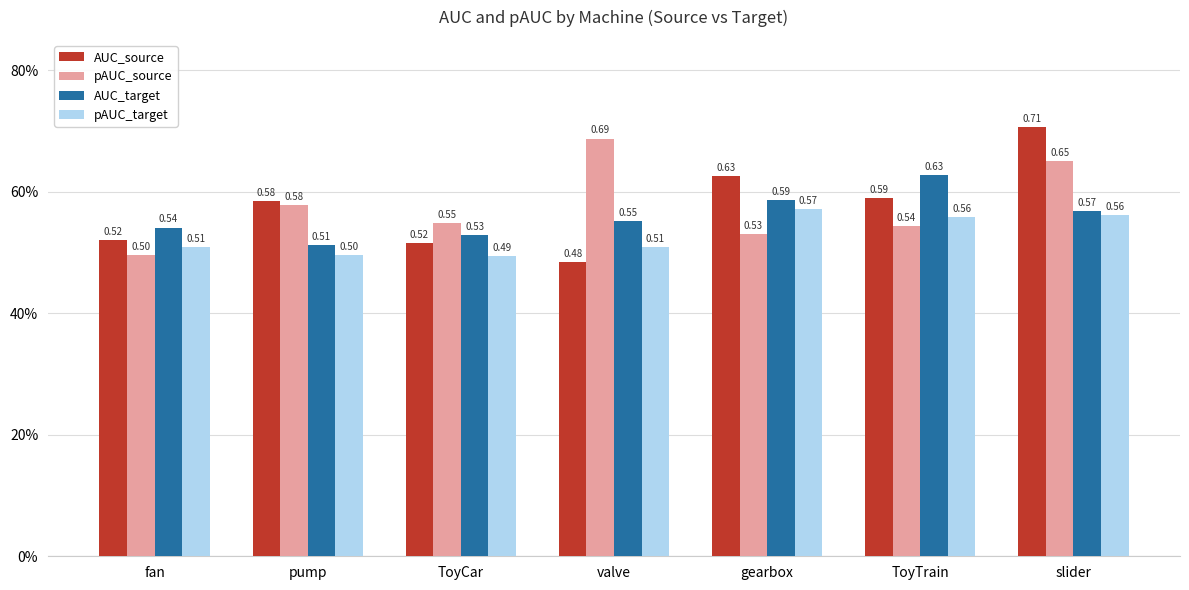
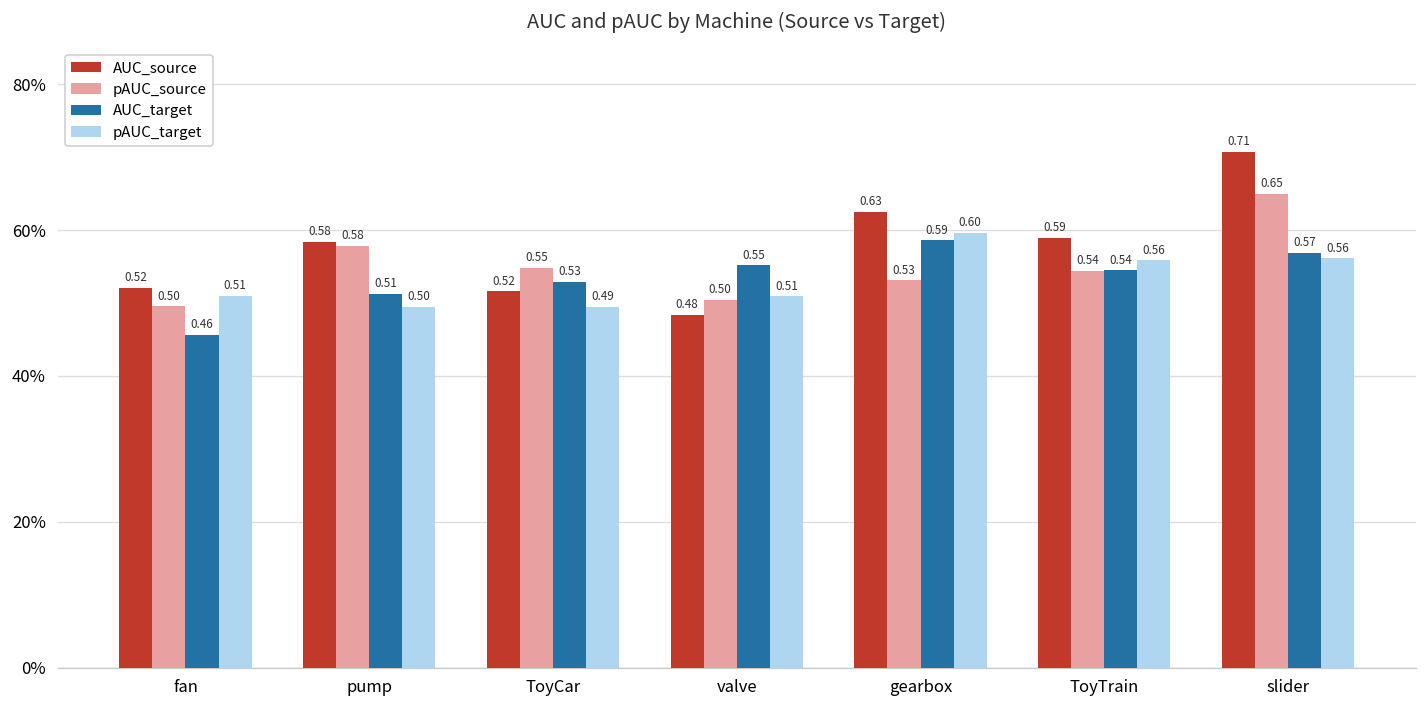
  {
    "AUC_source": {
      "fan": 0.52,
      "pump": 0.58,
      "ToyCar": 0.52,
      "valve": 0.48,
      "gearbox": 0.63,
      "ToyTrain": 0.59,
      "slider": 0.71
    },
    "pAUC_source": {
      "fan": 0.50,
      "pump": 0.58,
      "ToyCar": 0.55,
-     "valve": 0.69,
+     "valve": 0.50,
      "gearbox": 0.53,
      "ToyTrain": 0.54,
      "slider": 0.65
    },
    "AUC_target": {
-     "fan": 0.54,
+     "fan": 0.46,
      "pump": 0.51,
      "ToyCar": 0.53,
      "valve": 0.55,
      "gearbox": 0.59,
-     "ToyTrain": 0.63,
+     "ToyTrain": 0.54,
      "slider": 0.57
    },
    "pAUC_target": {
      "fan": 0.51,
      "pump": 0.50,
      "ToyCar": 0.49,
      "valve": 0.51,
-     "gearbox": 0.57,
+     "gearbox": 0.60,
      "ToyTrain": 0.56,
      "slider": 0.56
    }
  }
